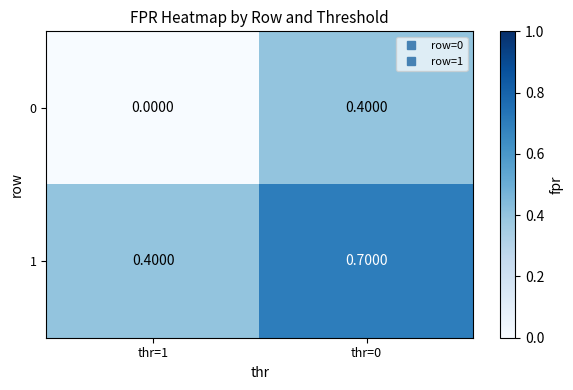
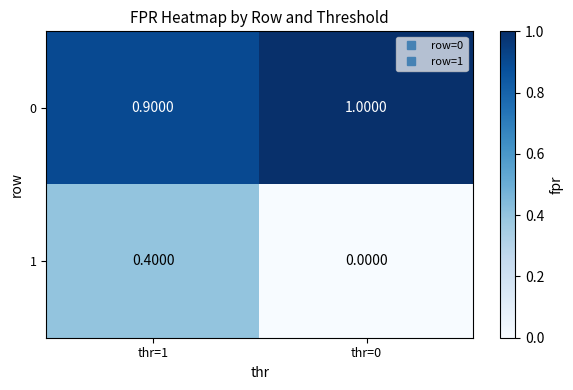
  {
    "0": {
-     "thr=1": 0.0000,
-     "thr=0": 0.4000
+     "thr=1": 0.9000,
+     "thr=0": 1.0000
    },
    "1": {
      "thr=1": 0.4000,
-     "thr=0": 0.7000
+     "thr=0": 0.0000
    }
  }
